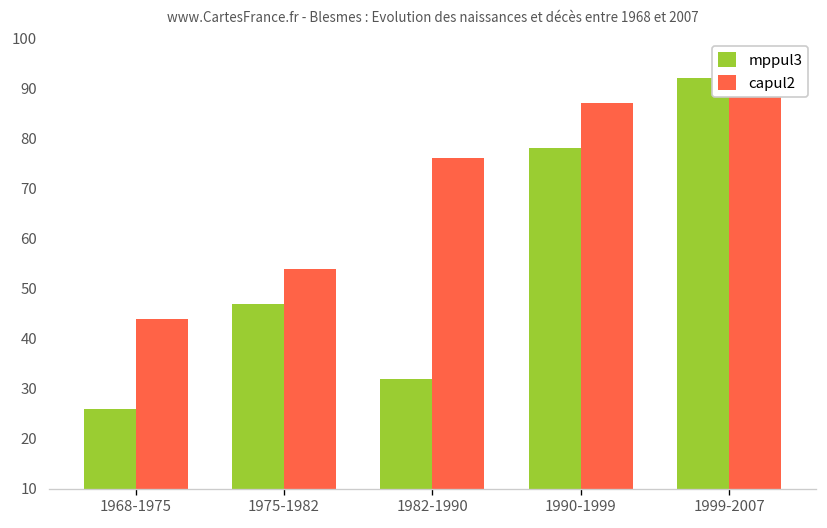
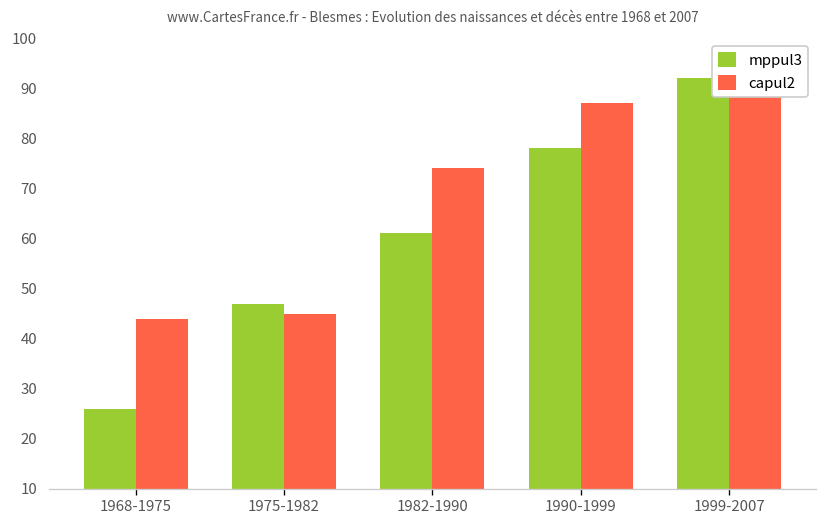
  {
    "mppul3": {
      "1968-1975": 26,
      "1975-1982": 47,
-     "1982-1990": 32,
+     "1982-1990": 61,
      "1990-1999": 78,
      "1999-2007": 92
    },
    "capul2": {
      "1968-1975": 44,
-     "1975-1982": 54,
-     "1982-1990": 76,
+     "1975-1982": 45,
+     "1982-1990": 74,
      "1990-1999": 87
    }
  }
